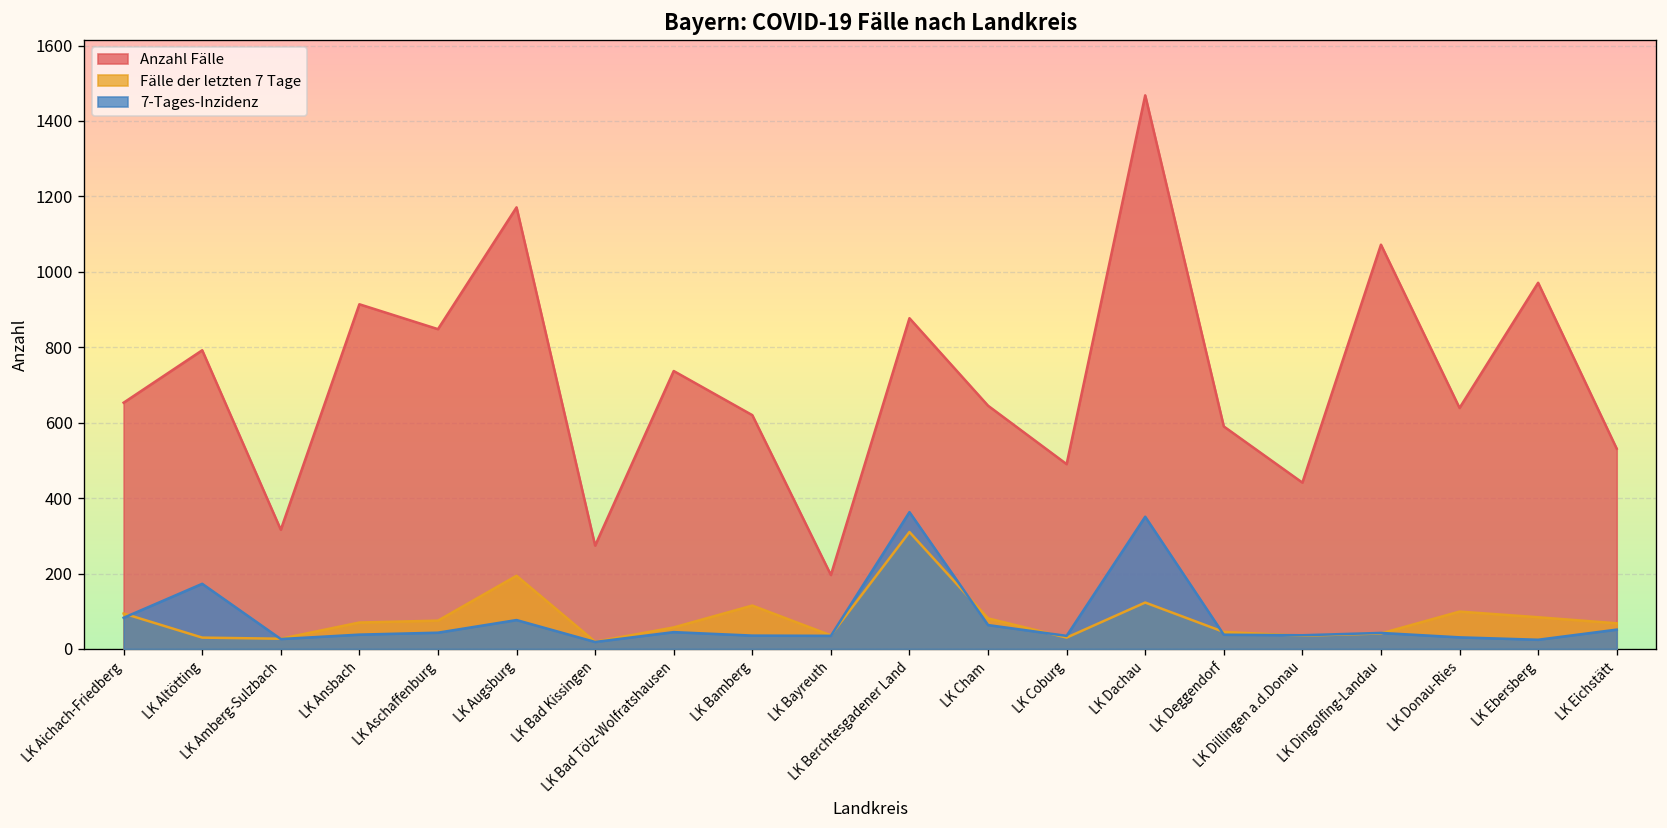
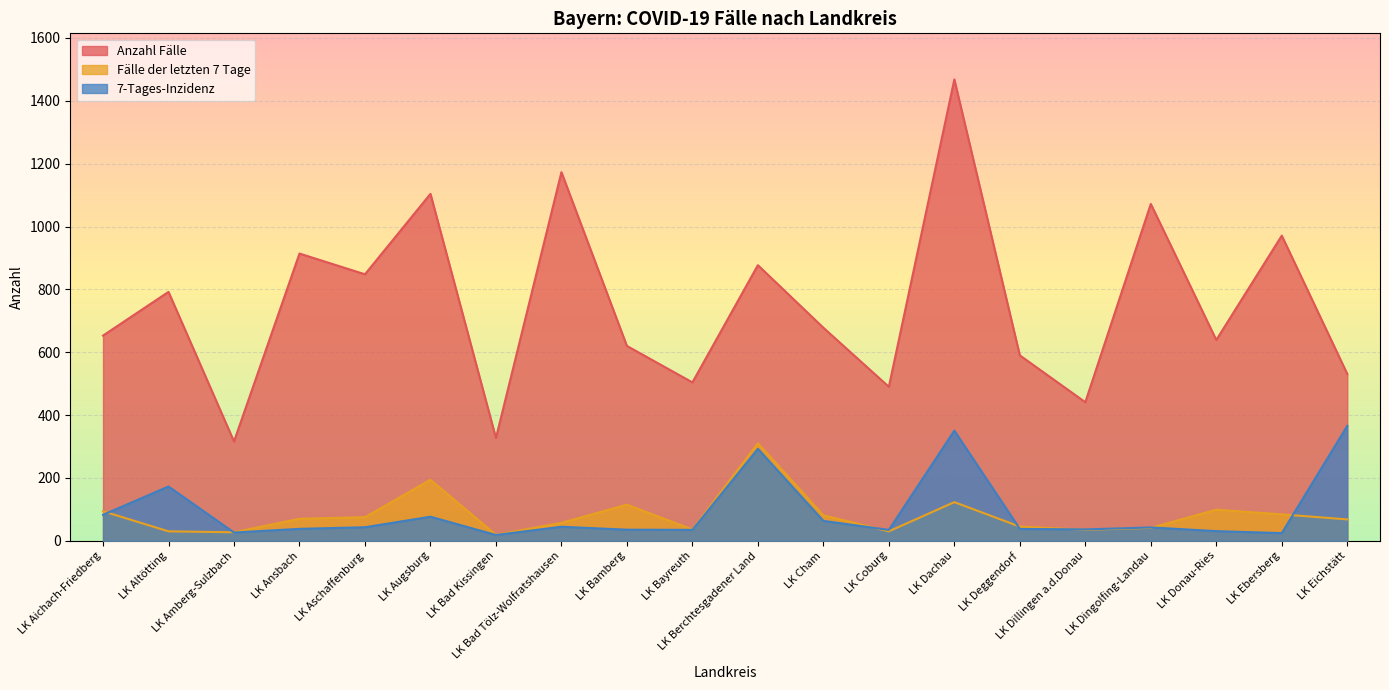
  {
    "Anzahl Fälle": {
      "LK Aichach-Friedberg": 650,
      "LK Altötting": 790,
      "LK Amberg-Sulzbach": 320,
      "LK Ansbach": 910,
      "LK Aschaffenburg": 850,
-     "LK Augsburg": 1170,
-     "LK Bad Kissingen": 270,
-     "LK Bad Tölz-Wolfratshausen": 740,
+     "LK Augsburg": 1100,
+     "LK Bad Kissingen": 330,
+     "LK Bad Tölz-Wolfratshausen": 1170,
      "LK Bamberg": 620,
-     "LK Bayreuth": 200,
+     "LK Bayreuth": 500,
      "LK Berchtesgadener Land": 880,
-     "LK Cham": 650,
+     "LK Cham": 680,
      "LK Coburg": 490,
      "LK Dachau": 1470,
      "LK Deggendorf": 590,
      "LK Dillingen a.d.Donau": 440,
      "LK Dingolfing-Landau": 1070,
      "LK Donau-Ries": 640,
      "LK Ebersberg": 970,
      "LK Eichstätt": 530
    },
    "Fälle der letzten 7 Tage": {
      "LK Aichach-Friedberg": 90,
      "LK Altötting": 30,
      "LK Ansbach": 70,
      "LK Aschaffenburg": 80,
      "LK Augsburg": 190,
      "LK Bad Tölz-Wolfratshausen": 60,
      "LK Bamberg": 120,
      "LK Berchtesgadener Land": 310,
      "LK Cham": 80,
      "LK Dachau": 120,
      "LK Donau-Ries": 100,
      "LK Ebersberg": 80,
      "LK Eichstätt": 70
    },
    "7-Tages-Inzidenz": {
      "LK Aichach-Friedberg": 80,
      "LK Altötting": 170,
      "LK Ansbach": 40,
      "LK Aschaffenburg": 40,
      "LK Augsburg": 80,
      "LK Bad Tölz-Wolfratshausen": 40,
      "LK Bamberg": 40,
-     "LK Berchtesgadener Land": 360,
+     "LK Berchtesgadener Land": 290,
      "LK Cham": 60,
      "LK Dachau": 350,
      "LK Donau-Ries": 30,
      "LK Ebersberg": 20,
-     "LK Eichstätt": 50
+     "LK Eichstätt": 370
    }
  }
